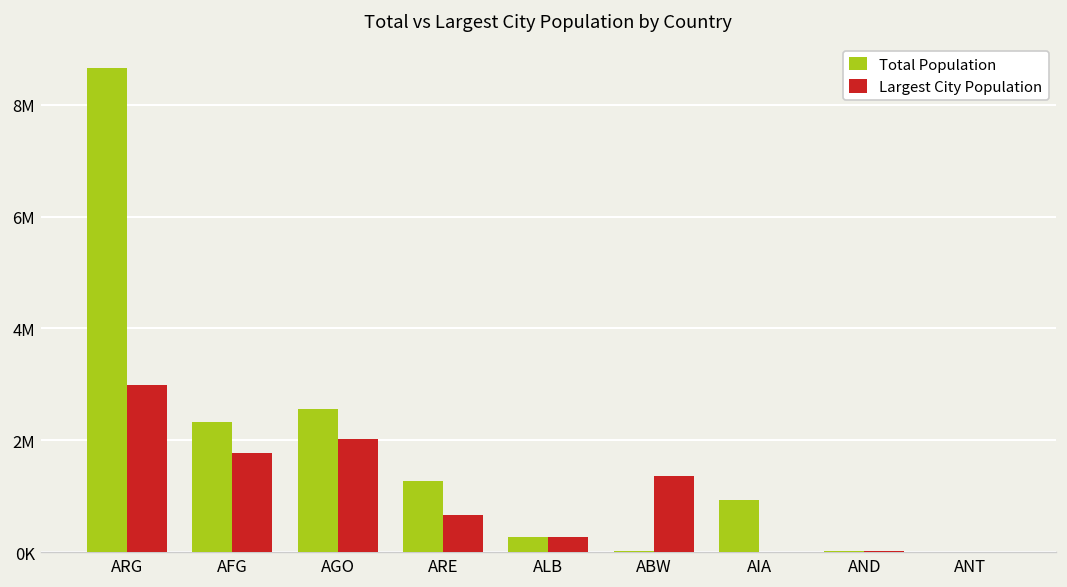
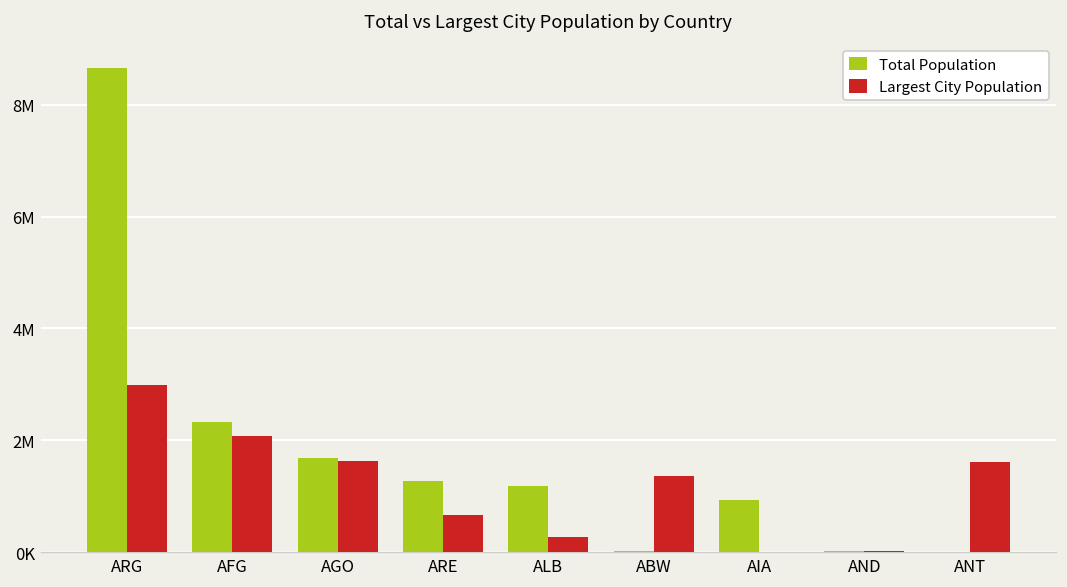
  {
    "Total Population": {
      "ARG": 8700000,
      "AFG": 2300000,
-     "AGO": 2600000,
+     "AGO": 1700000,
      "ARE": 1300000,
-     "ALB": 300000,
+     "ALB": 1200000,
      "AIA": 900000
    },
    "Largest City Population": {
      "ARG": 3000000,
-     "AFG": 1800000,
-     "AGO": 2000000,
+     "AFG": 2100000,
+     "AGO": 1600000,
      "ARE": 700000,
      "ALB": 300000,
      "ABW": 1400000,
-     "ANT": 0
+     "ANT": 1600000
    }
  }
